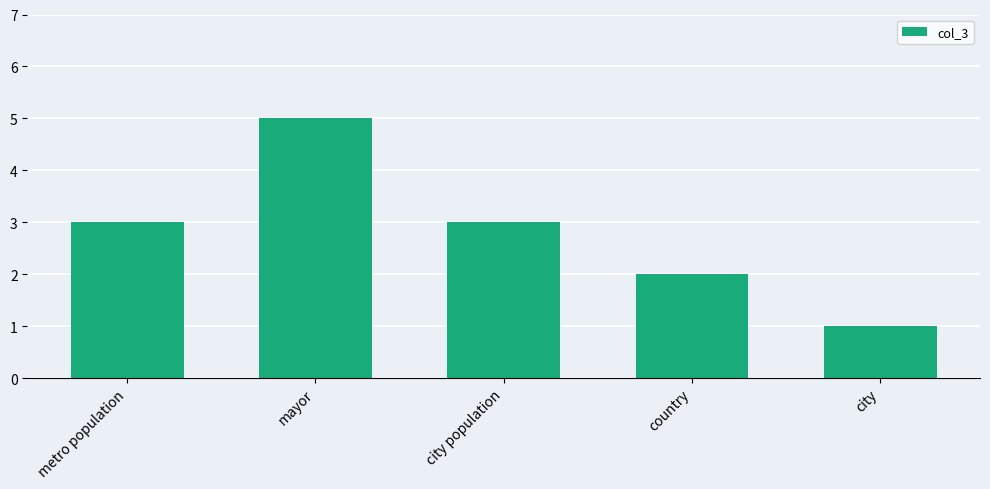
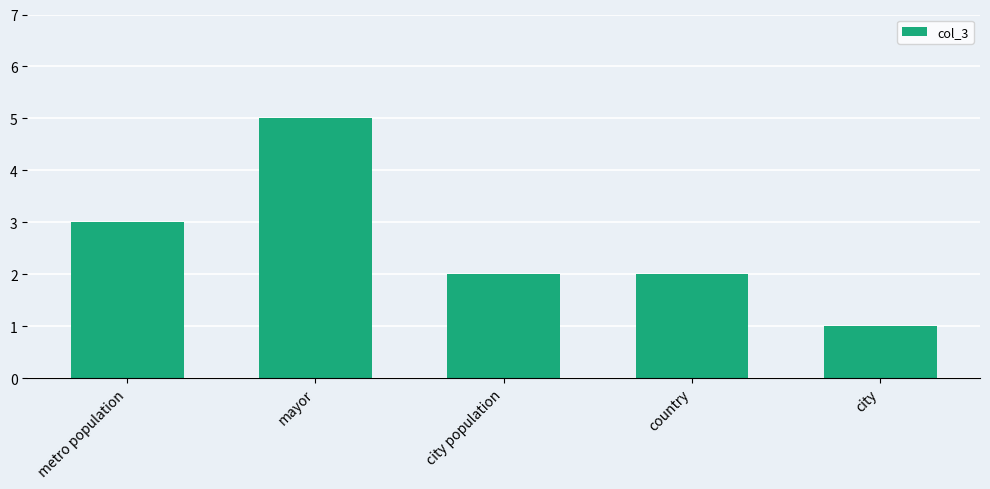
  {
    "metro population": 3,
    "mayor": 5,
-   "city population": 3,
+   "city population": 2,
    "country": 2,
    "city": 1
  }
